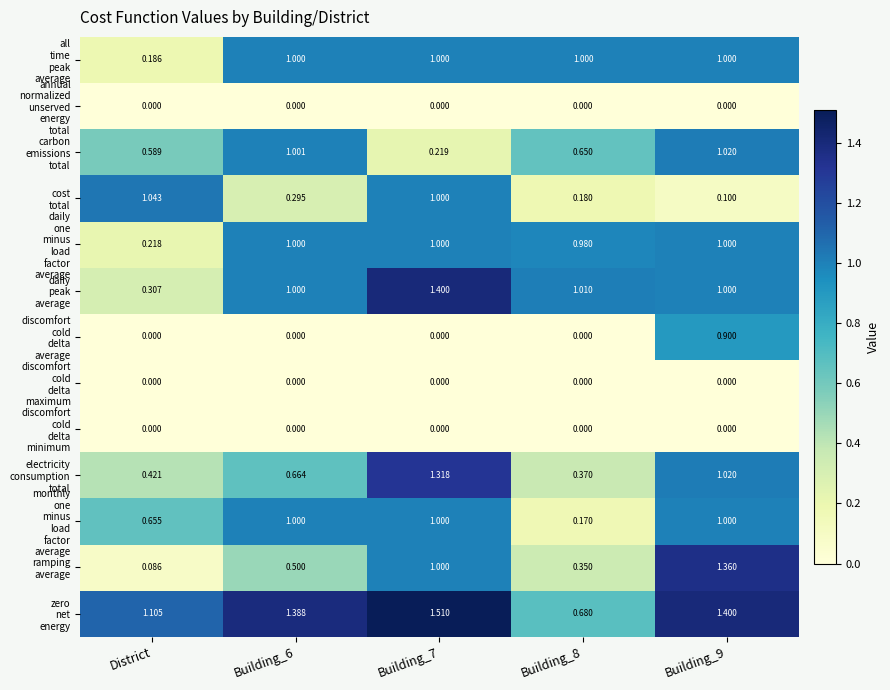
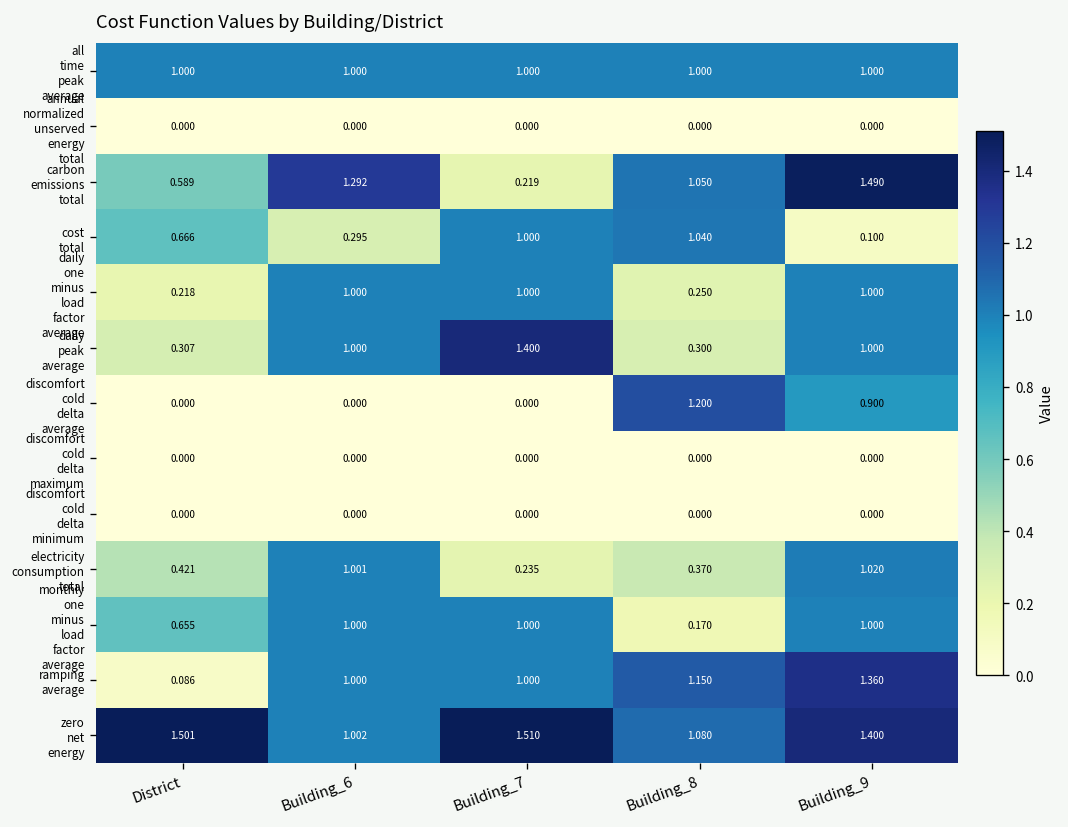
  {
    "all time peak average": {
-     "District": 0.186,
+     "District": 1.000,
      "Building_6": 1.000,
      "Building_7": 1.000,
      "Building_8": 1.000,
      "Building_9": 1.000
    },
    "annual normalized unserved energy total": {
      "District": 0.000,
      "Building_6": 0.000,
      "Building_7": 0.000,
      "Building_8": 0.000,
      "Building_9": 0.000
    },
    "carbon emissions total": {
      "District": 0.589,
-     "Building_6": 1.001,
+     "Building_6": 1.292,
      "Building_7": 0.219,
-     "Building_8": 0.650,
-     "Building_9": 1.020
+     "Building_8": 1.050,
+     "Building_9": 1.490
    },
    "cost total": {
-     "District": 1.043,
+     "District": 0.666,
      "Building_6": 0.295,
      "Building_7": 1.000,
-     "Building_8": 0.180,
+     "Building_8": 1.040,
      "Building_9": 0.100
    },
    "daily one minus load factor average": {
      "District": 0.218,
      "Building_6": 1.000,
      "Building_7": 1.000,
-     "Building_8": 0.980,
+     "Building_8": 0.250,
      "Building_9": 1.000
    },
    "daily peak average": {
      "District": 0.307,
      "Building_6": 1.000,
      "Building_7": 1.400,
-     "Building_8": 1.010,
+     "Building_8": 0.300,
      "Building_9": 1.000
    },
    "discomfort cold delta average": {
      "District": 0.000,
      "Building_6": 0.000,
      "Building_7": 0.000,
-     "Building_8": 0.000,
+     "Building_8": 1.200,
      "Building_9": 0.900
    },
    "discomfort cold delta maximum": {
      "District": 0.000,
      "Building_6": 0.000,
      "Building_7": 0.000,
      "Building_8": 0.000,
      "Building_9": 0.000
    },
    "discomfort cold delta minimum": {
      "District": 0.000,
      "Building_6": 0.000,
      "Building_7": 0.000,
      "Building_8": 0.000,
      "Building_9": 0.000
    },
    "electricity consumption total": {
      "District": 0.421,
-     "Building_6": 0.664,
-     "Building_7": 1.318,
+     "Building_6": 1.001,
+     "Building_7": 0.235,
      "Building_8": 0.370,
      "Building_9": 1.020
    },
    "monthly one minus load factor average": {
      "District": 0.655,
      "Building_6": 1.000,
      "Building_7": 1.000,
      "Building_8": 0.170,
      "Building_9": 1.000
    },
    "ramping average": {
      "District": 0.086,
-     "Building_6": 0.500,
+     "Building_6": 1.000,
      "Building_7": 1.000,
-     "Building_8": 0.350,
+     "Building_8": 1.150,
      "Building_9": 1.360
    },
    "zero net energy": {
-     "District": 1.105,
-     "Building_6": 1.388,
+     "District": 1.501,
+     "Building_6": 1.002,
      "Building_7": 1.510,
-     "Building_8": 0.680,
+     "Building_8": 1.080,
      "Building_9": 1.400
    }
  }
